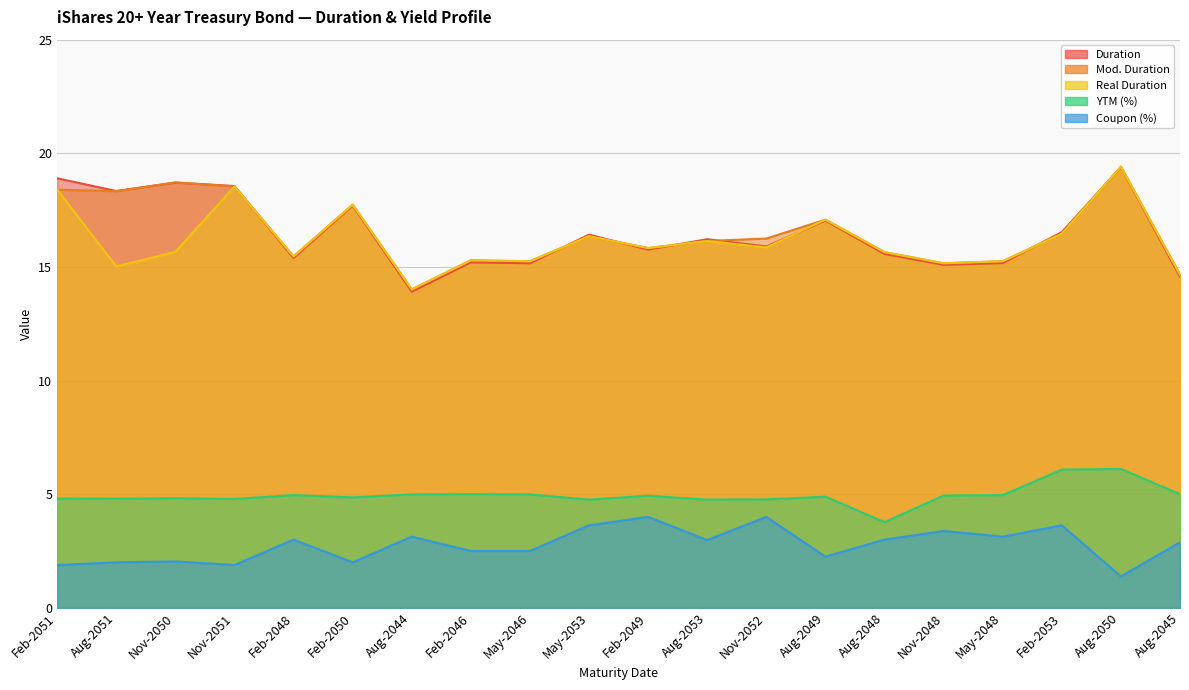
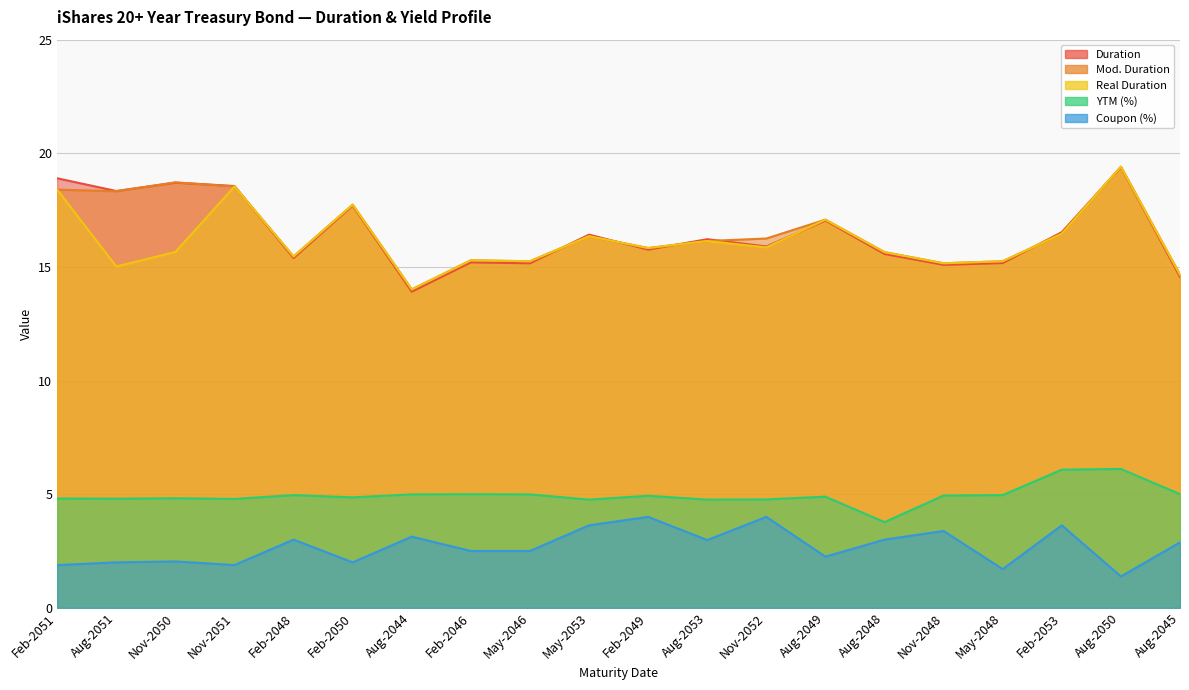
  {
    "YTM (%)": {
      "Feb-2051": 4.8,
      "Aug-2051": 4.8,
      "Nov-2050": 4.8,
      "Nov-2051": 4.8,
      "Feb-2048": 5.0,
      "Feb-2050": 4.9,
      "Aug-2044": 5.0,
      "Feb-2046": 5.0,
      "May-2046": 5.0,
      "May-2053": 4.8,
      "Feb-2049": 4.9,
      "Aug-2053": 4.8,
      "Nov-2052": 4.8,
      "Aug-2049": 4.9,
      "Aug-2048": 3.8,
      "Nov-2048": 4.9,
      "May-2048": 5.0,
      "Feb-2053": 6.1,
      "Aug-2050": 6.1,
      "Aug-2045": 5.0
    },
    "Coupon (%)": {
      "Feb-2051": 1.9,
      "Aug-2051": 2.0,
      "Nov-2050": 2.0,
      "Nov-2051": 1.9,
      "Feb-2048": 3.0,
      "Feb-2050": 2.0,
      "Aug-2044": 3.1,
      "Feb-2046": 2.5,
      "May-2046": 2.5,
      "May-2053": 3.6,
      "Feb-2049": 4.0,
      "Aug-2053": 3.0,
      "Nov-2052": 4.0,
      "Aug-2049": 2.3,
      "Aug-2048": 3.0,
      "Nov-2048": 3.4,
-     "May-2048": 3.1,
+     "May-2048": 1.7,
      "Feb-2053": 3.6,
      "Aug-2050": 1.4,
      "Aug-2045": 2.9
    }
  }
